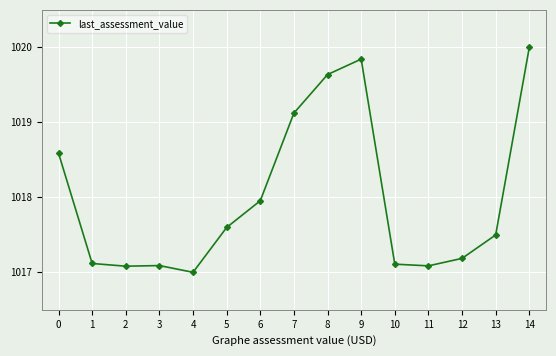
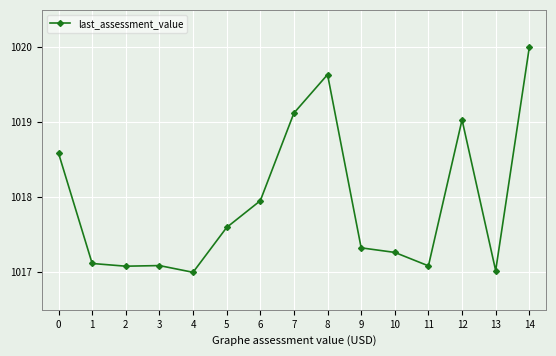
  {
    "0": 1018.6,
    "1": 1017.1,
    "2": 1017.1,
    "3": 1017.1,
    "4": 1017.0,
    "5": 1017.6,
    "6": 1018.0,
    "7": 1019.1,
    "8": 1019.6,
-   "9": 1019.8,
-   "10": 1017.1,
+   "9": 1017.3,
+   "10": 1017.3,
    "11": 1017.1,
-   "12": 1017.2,
-   "13": 1017.5,
+   "12": 1019.0,
+   "13": 1017.0,
    "14": 1020.0
  }
